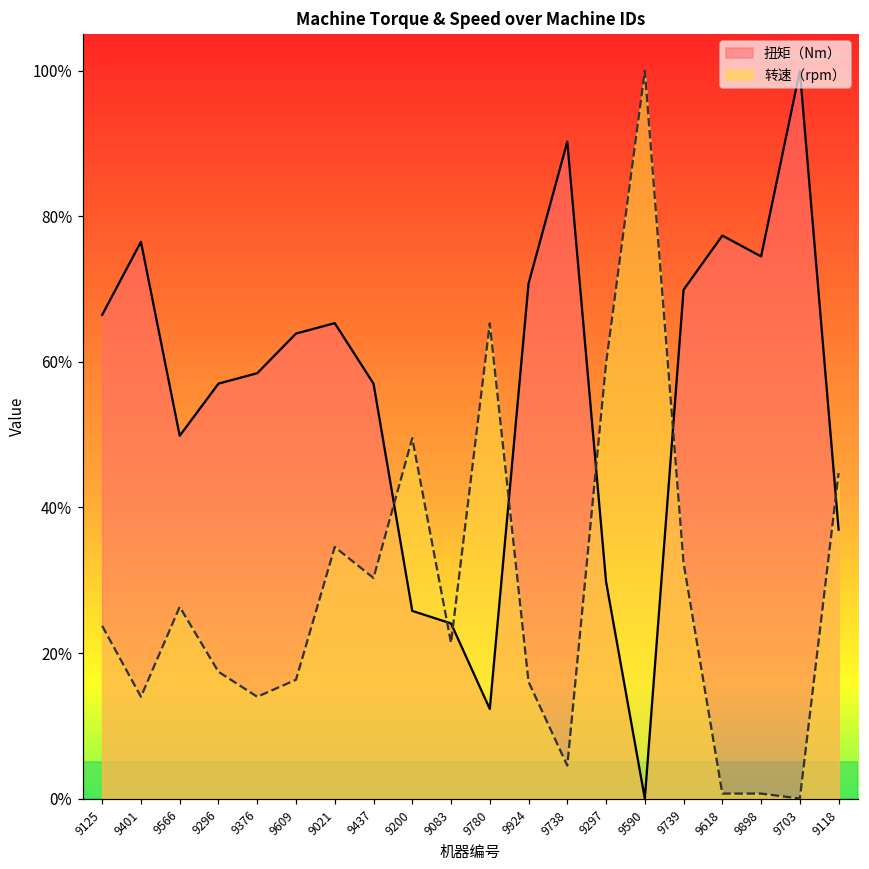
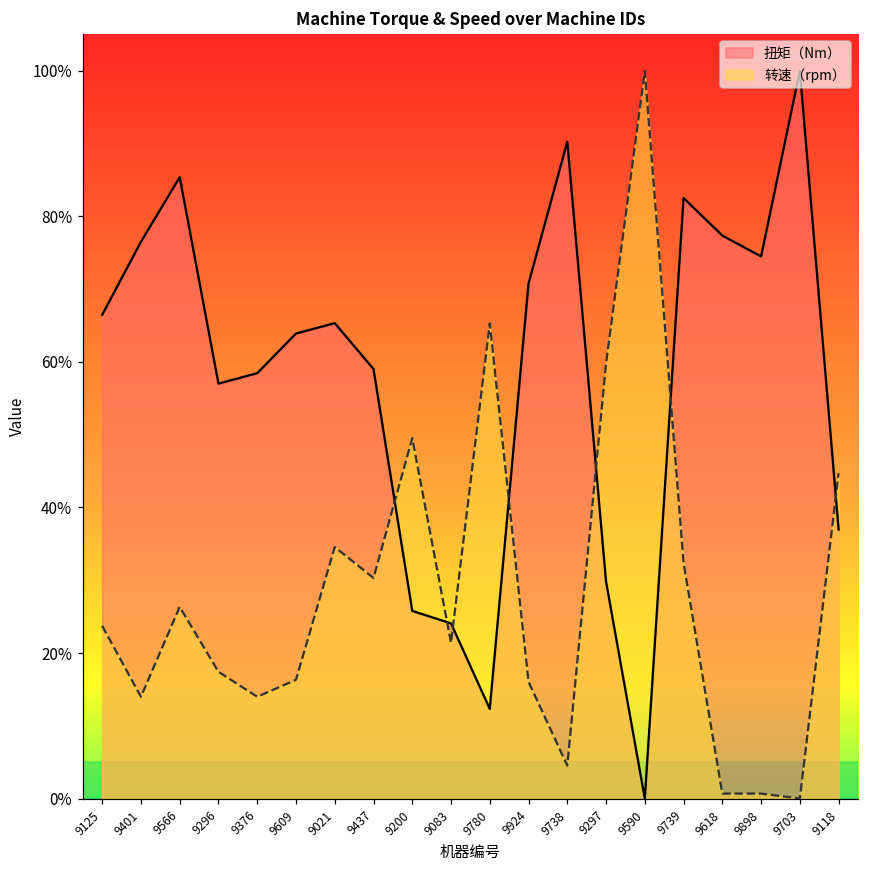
  {
    "扭矩（Nm）": {
      "9125": "66%",
      "9401": "77%",
-     "9566": "50%",
+     "9566": "85%",
      "9296": "57%",
      "9376": "58%",
      "9609": "64%",
      "9021": "65%",
-     "9437": "57%",
+     "9437": "59%",
      "9200": "26%",
      "9083": "24%",
      "9780": "12%",
      "9924": "71%",
      "9738": "90%",
      "9297": "30%",
      "9590": "0%",
-     "9739": "70%",
+     "9739": "83%",
      "9618": "77%",
      "9898": "74%",
      "9118": "37%"
    },
    "转速（rpm）": {
      "9125": "24%",
      "9401": "14%",
      "9566": "26%",
      "9296": "17%",
      "9376": "14%",
      "9609": "16%",
      "9021": "35%",
      "9437": "30%",
      "9200": "50%",
      "9083": "21%",
      "9780": "65%",
      "9924": "16%",
      "9738": "5%",
      "9297": "60%",
      "9590": "100%",
      "9739": "32%",
      "9618": "1%",
      "9898": "1%",
      "9703": "0%",
      "9118": "45%"
    }
  }
